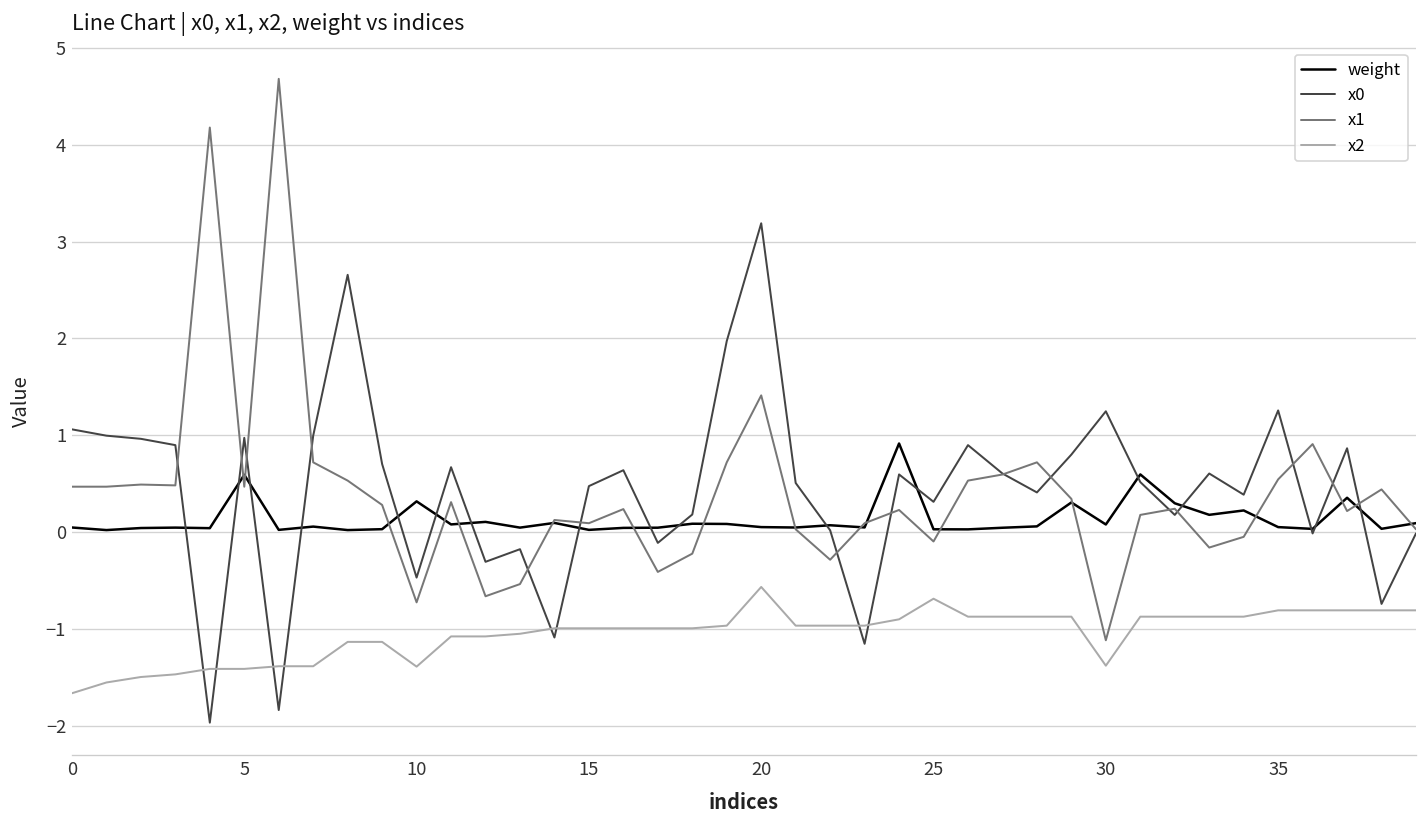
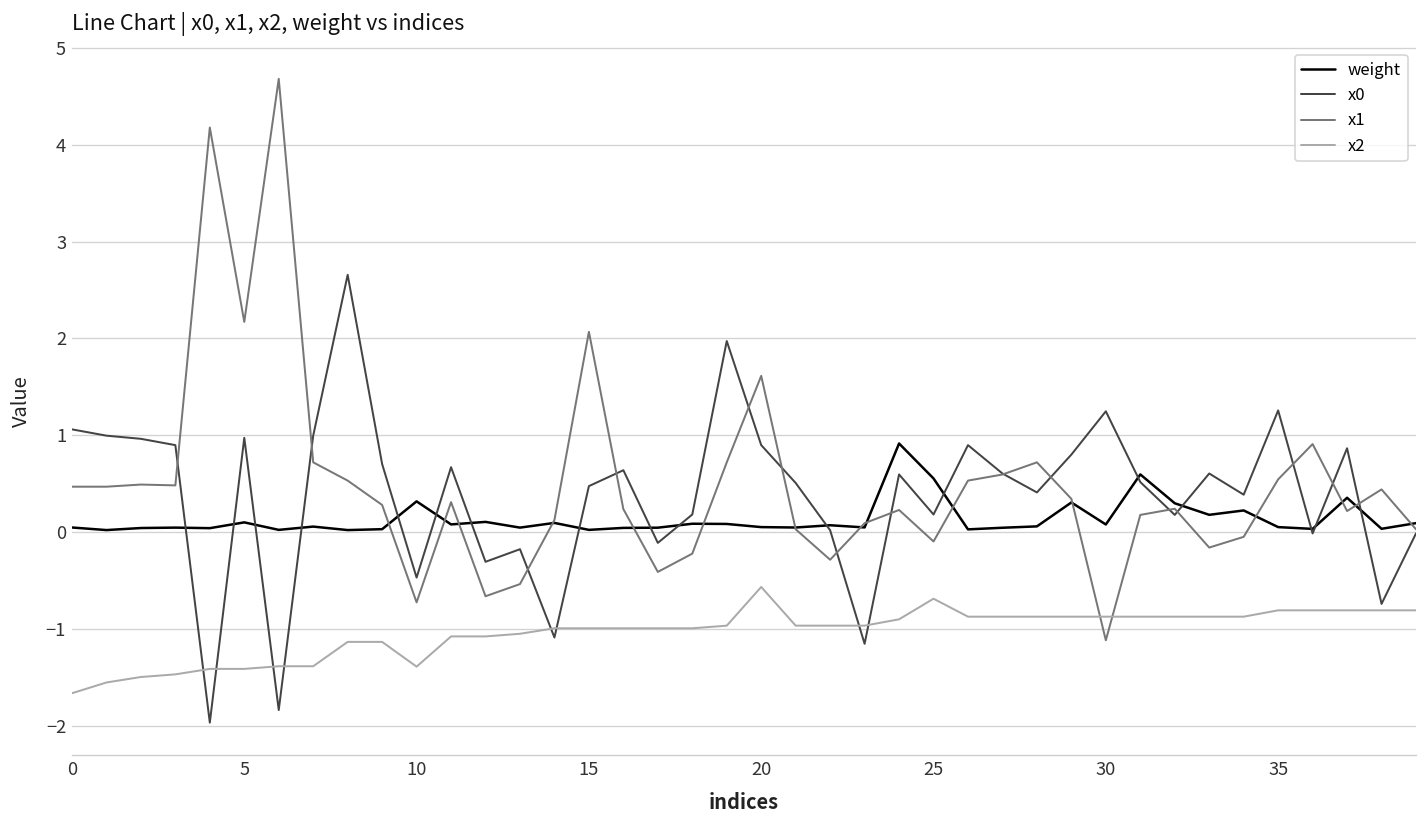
  {
    "weight": {
      "0": 0.0,
-     "5": 0.6,
+     "5": 0.1,
      "10": 0.3,
      "15": 0.0,
      "20": 0.1,
-     "25": 0.0,
+     "25": 0.6,
      "30": 0.1,
      "35": 0.1
    },
    "x0": {
      "0": 1.1,
      "5": 1.0,
      "10": -0.5,
      "15": 0.5,
-     "20": 3.2,
-     "25": 0.3,
+     "20": 0.9,
+     "25": 0.2,
      "30": 1.2,
      "35": 1.3
    },
    "x1": {
      "0": 0.5,
-     "5": 0.5,
+     "5": 2.2,
      "10": -0.7,
-     "15": 0.1,
-     "20": 1.4,
+     "15": 2.1,
+     "20": 1.6,
      "25": -0.1,
      "30": -1.1,
      "35": 0.5
    },
    "x2": {
      "0": -1.7,
      "5": -1.4,
      "10": -1.4,
      "15": -1.0,
      "20": -0.6,
      "25": -0.7,
-     "30": -1.4,
+     "30": -0.9,
      "35": -0.8
    }
  }
